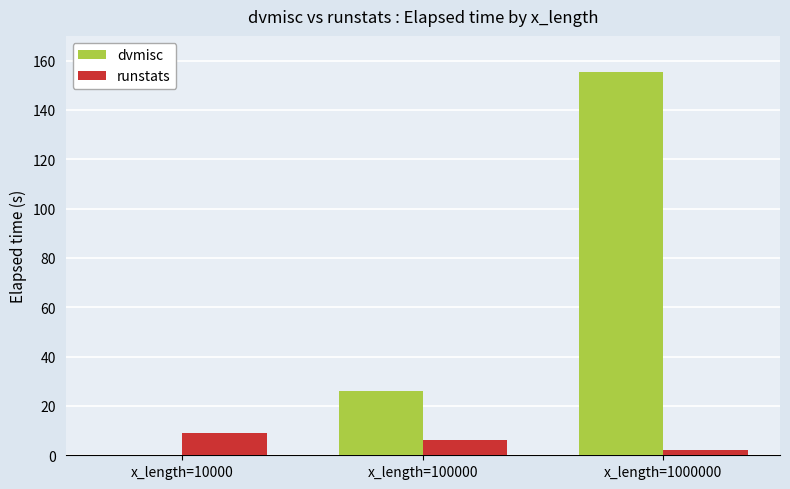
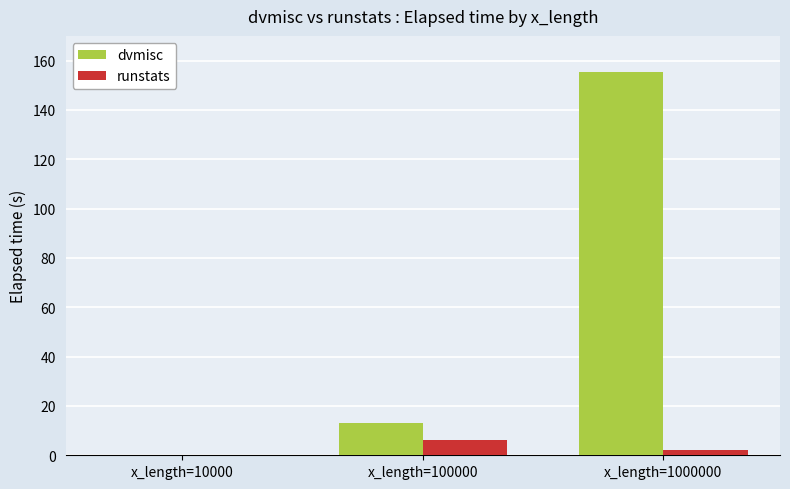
  {
    "dvmisc": {
      "x_length=10000": 0,
-     "x_length=100000": 26,
+     "x_length=100000": 13,
      "x_length=1000000": 155
    },
    "runstats": {
-     "x_length=10000": 9,
+     "x_length=10000": 0,
      "x_length=100000": 6,
      "x_length=1000000": 2
    }
  }
